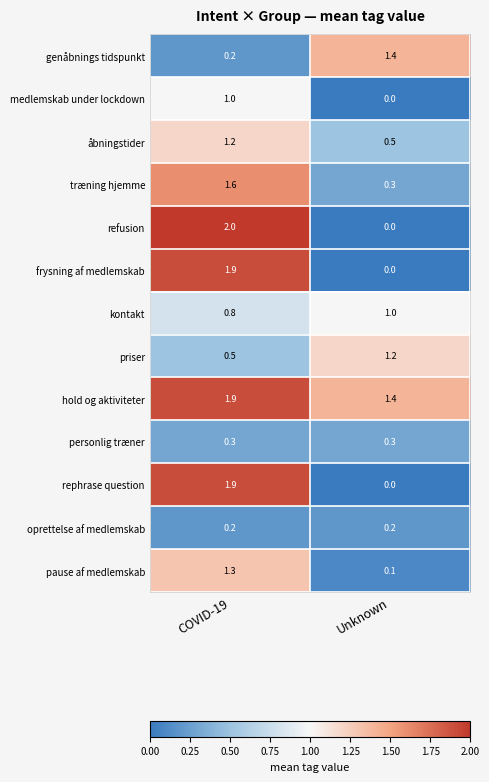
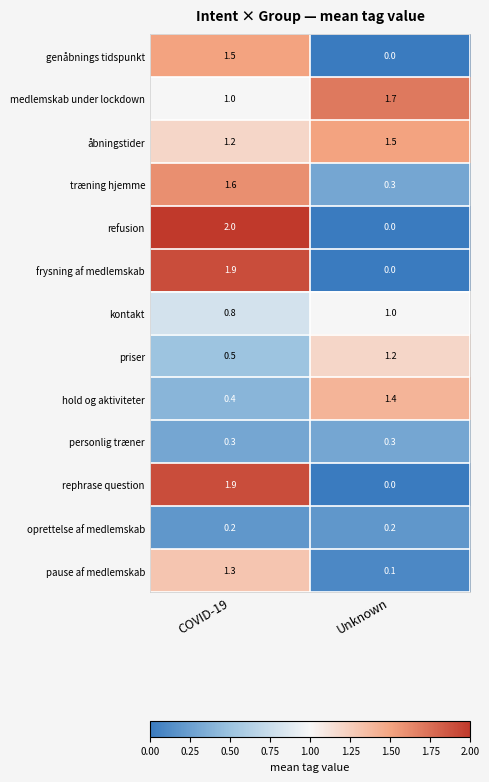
  {
    "genåbnings tidspunkt": {
-     "COVID-19": 0.2,
-     "Unknown": 1.4
+     "COVID-19": 1.5,
+     "Unknown": 0.0
    },
    "medlemskab under lockdown": {
      "COVID-19": 1.0,
-     "Unknown": 0.0
+     "Unknown": 1.7
    },
    "åbningstider": {
      "COVID-19": 1.2,
-     "Unknown": 0.5
+     "Unknown": 1.5
    },
    "træning hjemme": {
      "COVID-19": 1.6,
      "Unknown": 0.3
    },
    "refusion": {
      "COVID-19": 2.0,
      "Unknown": 0.0
    },
    "frysning af medlemskab": {
      "COVID-19": 1.9,
      "Unknown": 0.0
    },
    "kontakt": {
      "COVID-19": 0.8,
      "Unknown": 1.0
    },
    "priser": {
      "COVID-19": 0.5,
      "Unknown": 1.2
    },
    "hold og aktiviteter": {
-     "COVID-19": 1.9,
+     "COVID-19": 0.4,
      "Unknown": 1.4
    },
    "personlig træner": {
      "COVID-19": 0.3,
      "Unknown": 0.3
    },
    "rephrase question": {
      "COVID-19": 1.9,
      "Unknown": 0.0
    },
    "oprettelse af medlemskab": {
      "COVID-19": 0.2,
      "Unknown": 0.2
    },
    "pause af medlemskab": {
      "COVID-19": 1.3,
      "Unknown": 0.1
    }
  }
